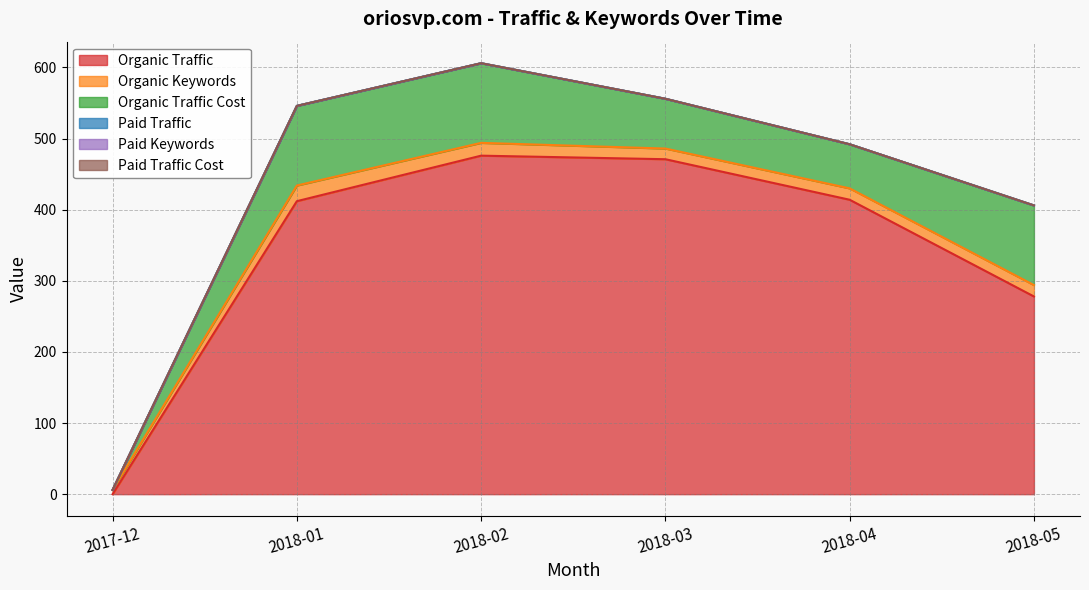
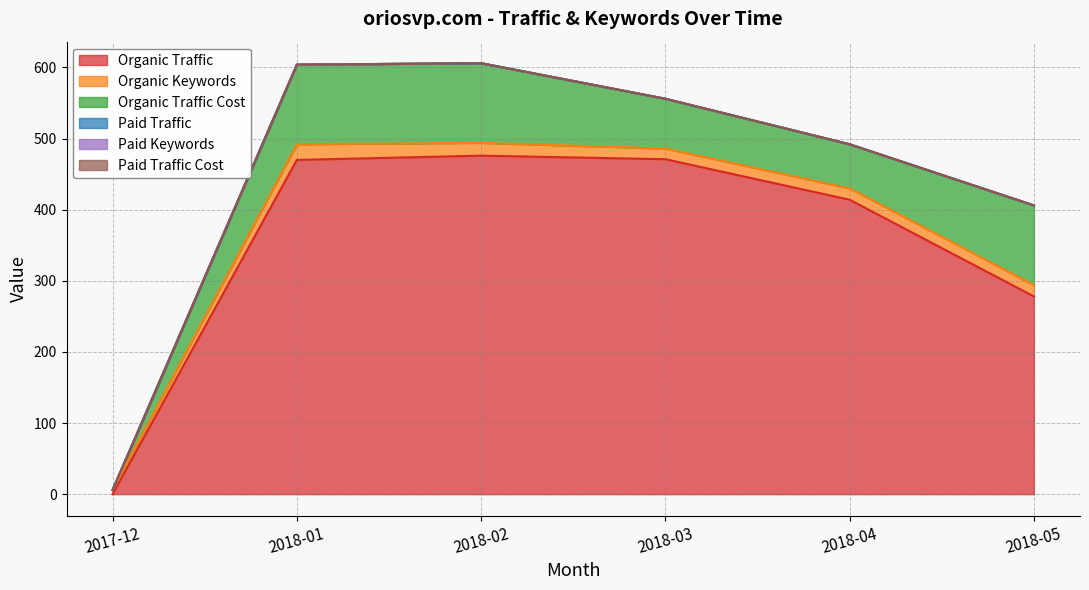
  {
    "Organic Traffic": {
      "2017-12": 0,
-     "2018-01": 410,
+     "2018-01": 470,
      "2018-02": 480,
      "2018-03": 470,
      "2018-04": 410,
      "2018-05": 280
    },
    "Organic Keywords": {
      "2018-01": 20,
      "2018-02": 20,
      "2018-03": 20,
      "2018-04": 20,
      "2018-05": 20
    }
  }
